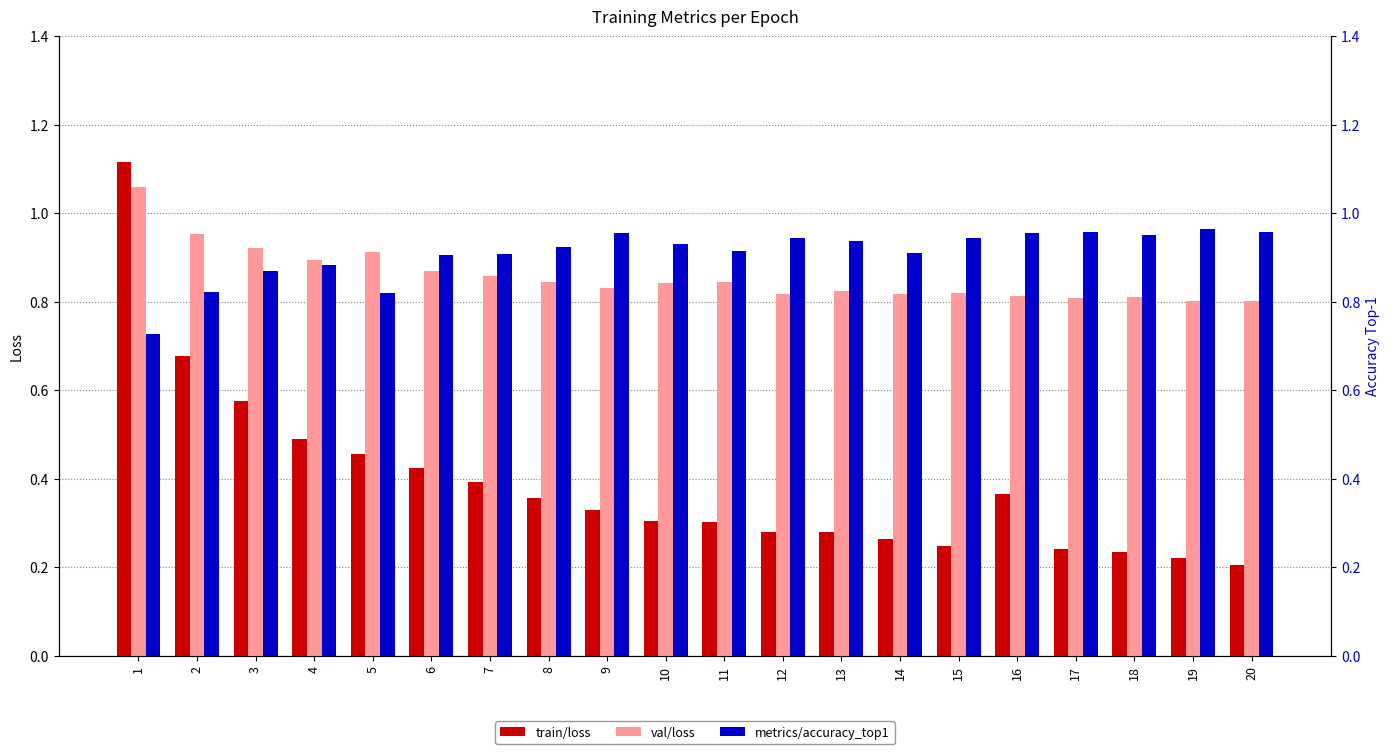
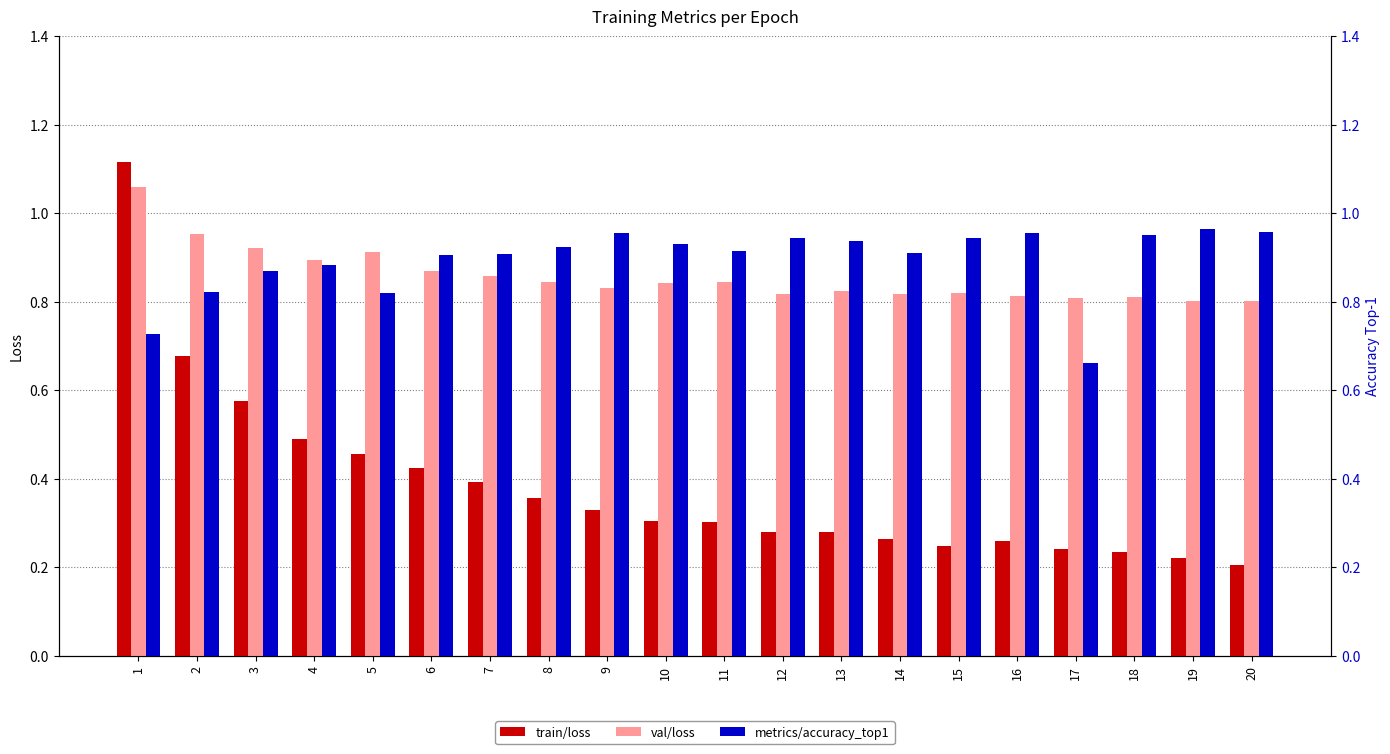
  {
    "train/loss": {
      "1": 1.12,
      "2": 0.68,
      "3": 0.57,
      "4": 0.49,
      "5": 0.46,
      "6": 0.42,
      "7": 0.39,
      "8": 0.36,
      "9": 0.33,
      "10": 0.30,
      "11": 0.30,
      "12": 0.28,
      "13": 0.28,
      "14": 0.26,
      "15": 0.25,
-     "16": 0.37,
+     "16": 0.26,
      "17": 0.24,
      "18": 0.23,
      "19": 0.22,
      "20": 0.20
    },
    "val/loss": {
      "1": 1.06,
      "2": 0.95,
      "3": 0.92,
      "4": 0.89,
      "5": 0.91,
      "6": 0.87,
      "7": 0.86,
      "8": 0.84,
      "9": 0.83,
      "10": 0.84,
      "11": 0.85,
      "12": 0.82,
      "13": 0.82,
      "14": 0.82,
      "15": 0.82,
      "16": 0.81,
      "17": 0.81,
      "18": 0.81,
      "19": 0.80,
      "20": 0.80
    },
    "metrics/accuracy_top1": {
      "1": 0.73,
      "2": 0.82,
      "3": 0.87,
      "4": 0.88,
      "5": 0.82,
      "6": 0.90,
      "7": 0.91,
      "8": 0.92,
      "9": 0.95,
      "10": 0.93,
      "11": 0.91,
      "12": 0.94,
      "13": 0.94,
      "14": 0.91,
      "15": 0.94,
      "16": 0.96,
-     "17": 0.96,
+     "17": 0.66,
      "18": 0.95,
      "19": 0.96,
      "20": 0.96
    }
  }
